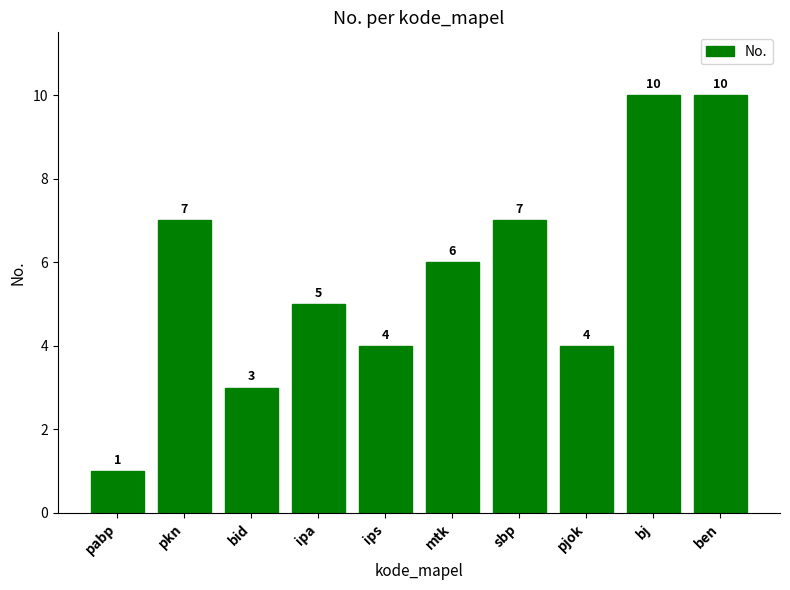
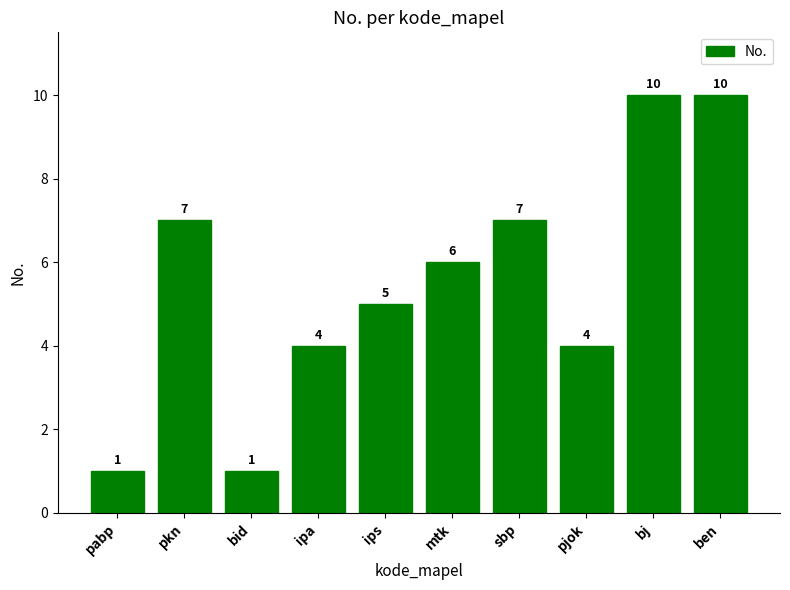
  {
    "pabp": 1,
    "pkn": 7,
-   "bid": 3,
-   "ipa": 5,
-   "ips": 4,
+   "bid": 1,
+   "ipa": 4,
+   "ips": 5,
    "mtk": 6,
    "sbp": 7,
    "pjok": 4,
    "bj": 10,
    "ben": 10
  }
